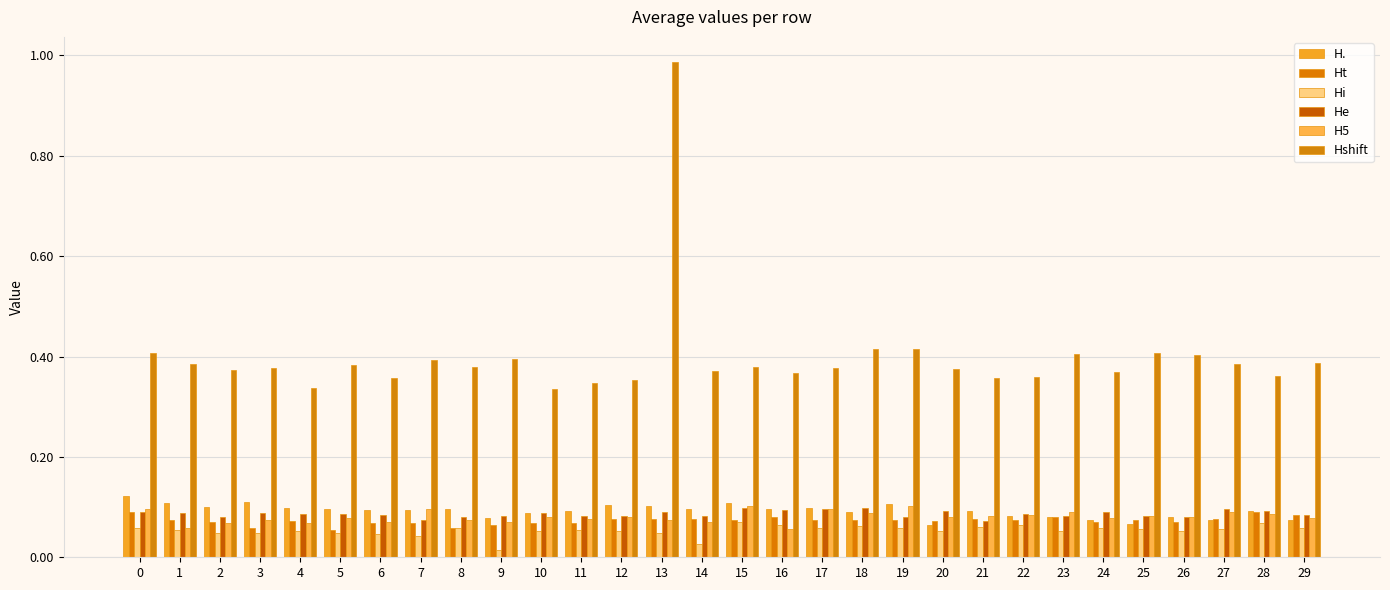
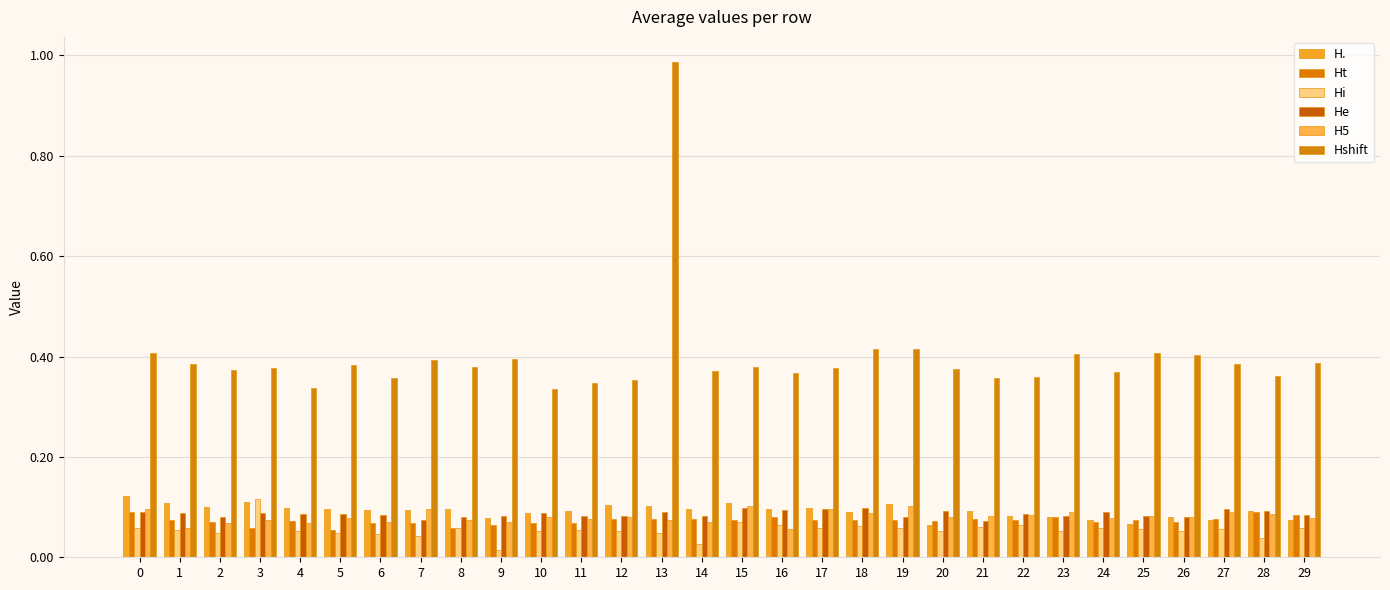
  {
    "Hi": {
      "0": 0.06,
      "1": 0.06,
      "2": 0.05,
-     "3": 0.05,
+     "3": 0.12,
      "4": 0.05,
      "5": 0.05,
      "6": 0.05,
      "7": 0.04,
      "8": 0.06,
      "9": 0.01,
      "10": 0.05,
      "11": 0.06,
      "12": 0.05,
      "13": 0.05,
      "14": 0.03,
      "15": 0.07,
      "16": 0.06,
      "17": 0.06,
      "18": 0.06,
      "19": 0.06,
      "20": 0.05,
      "21": 0.06,
      "22": 0.06,
      "23": 0.05,
      "24": 0.06,
      "25": 0.06,
      "26": 0.05,
      "27": 0.06,
-     "28": 0.07,
+     "28": 0.04,
      "29": 0.06
    }
  }
